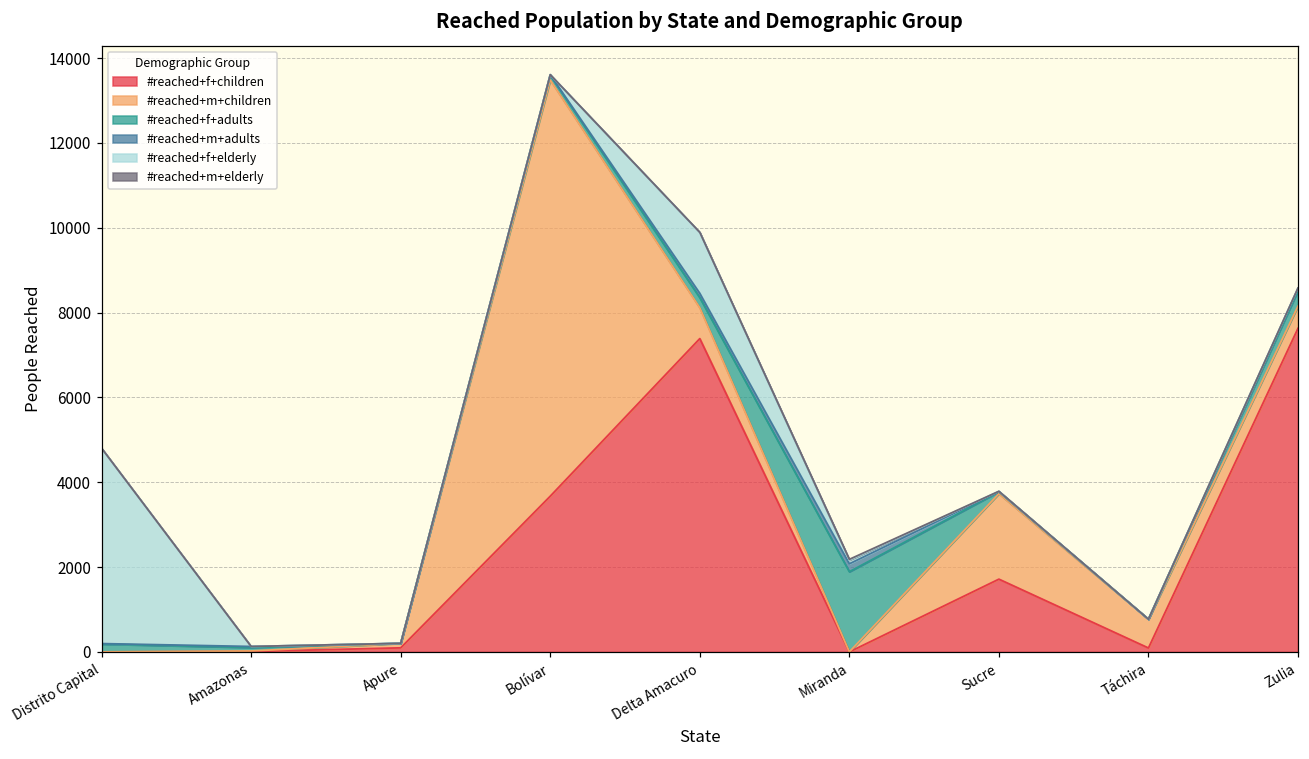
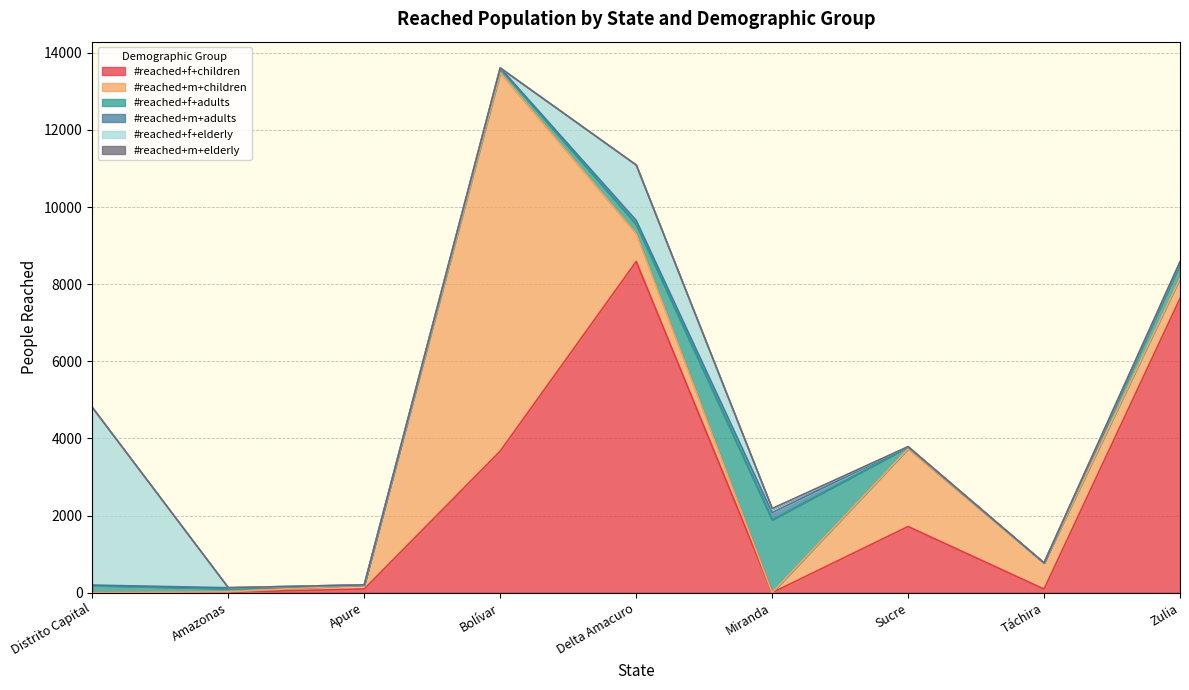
  {
    "#reached+f+children": {
      "Apure": 100,
      "Bolívar": 3700,
-     "Delta Amacuro": 7400,
+     "Delta Amacuro": 8600,
      "Sucre": 1700,
      "Táchira": 100,
      "Zulia": 7600
    },
    "#reached+m+children": {
      "Bolívar": 9800,
      "Delta Amacuro": 700,
      "Zulia": 500
    }
  }
